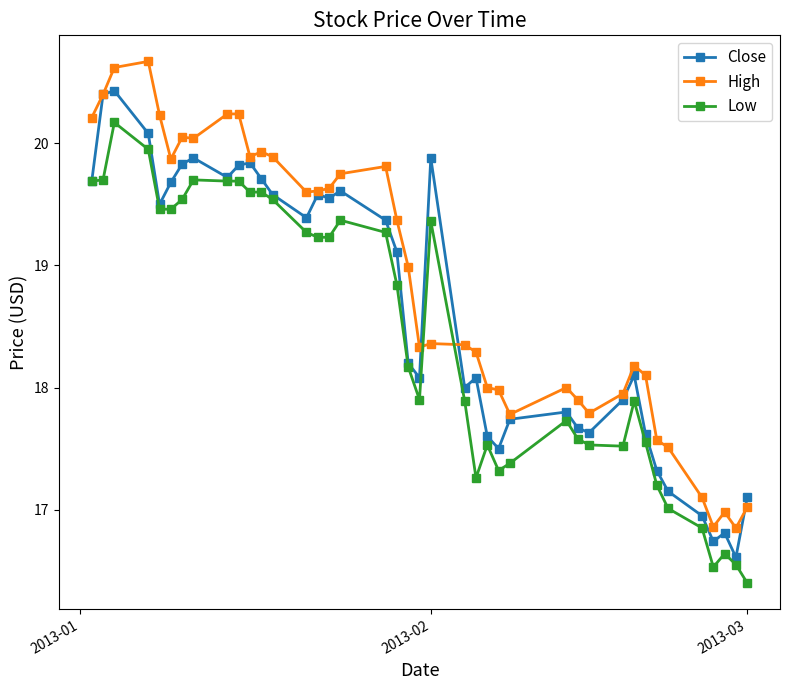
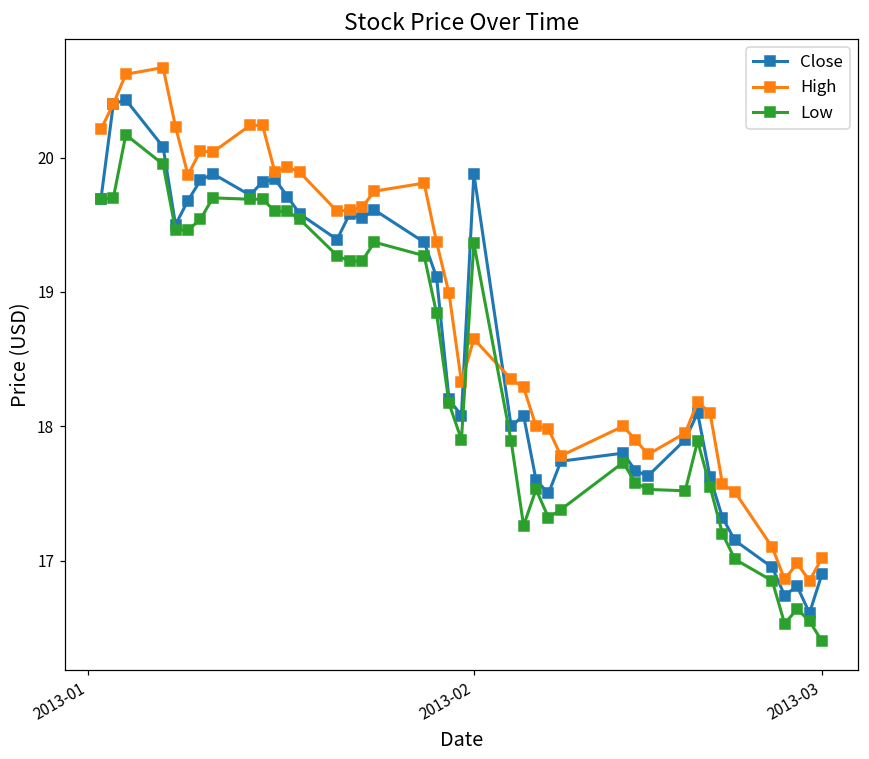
  {
    "Close": {
      "2013-02": 19.9,
-     "2013-03": 17.1
+     "2013-03": 16.9
    },
    "High": {
-     "2013-02": 18.36,
+     "2013-02": 18.65,
      "2013-03": 17.02
    },
    "Low": {
      "2013-02": 19.36,
      "2013-03": 16.40
    }
  }
